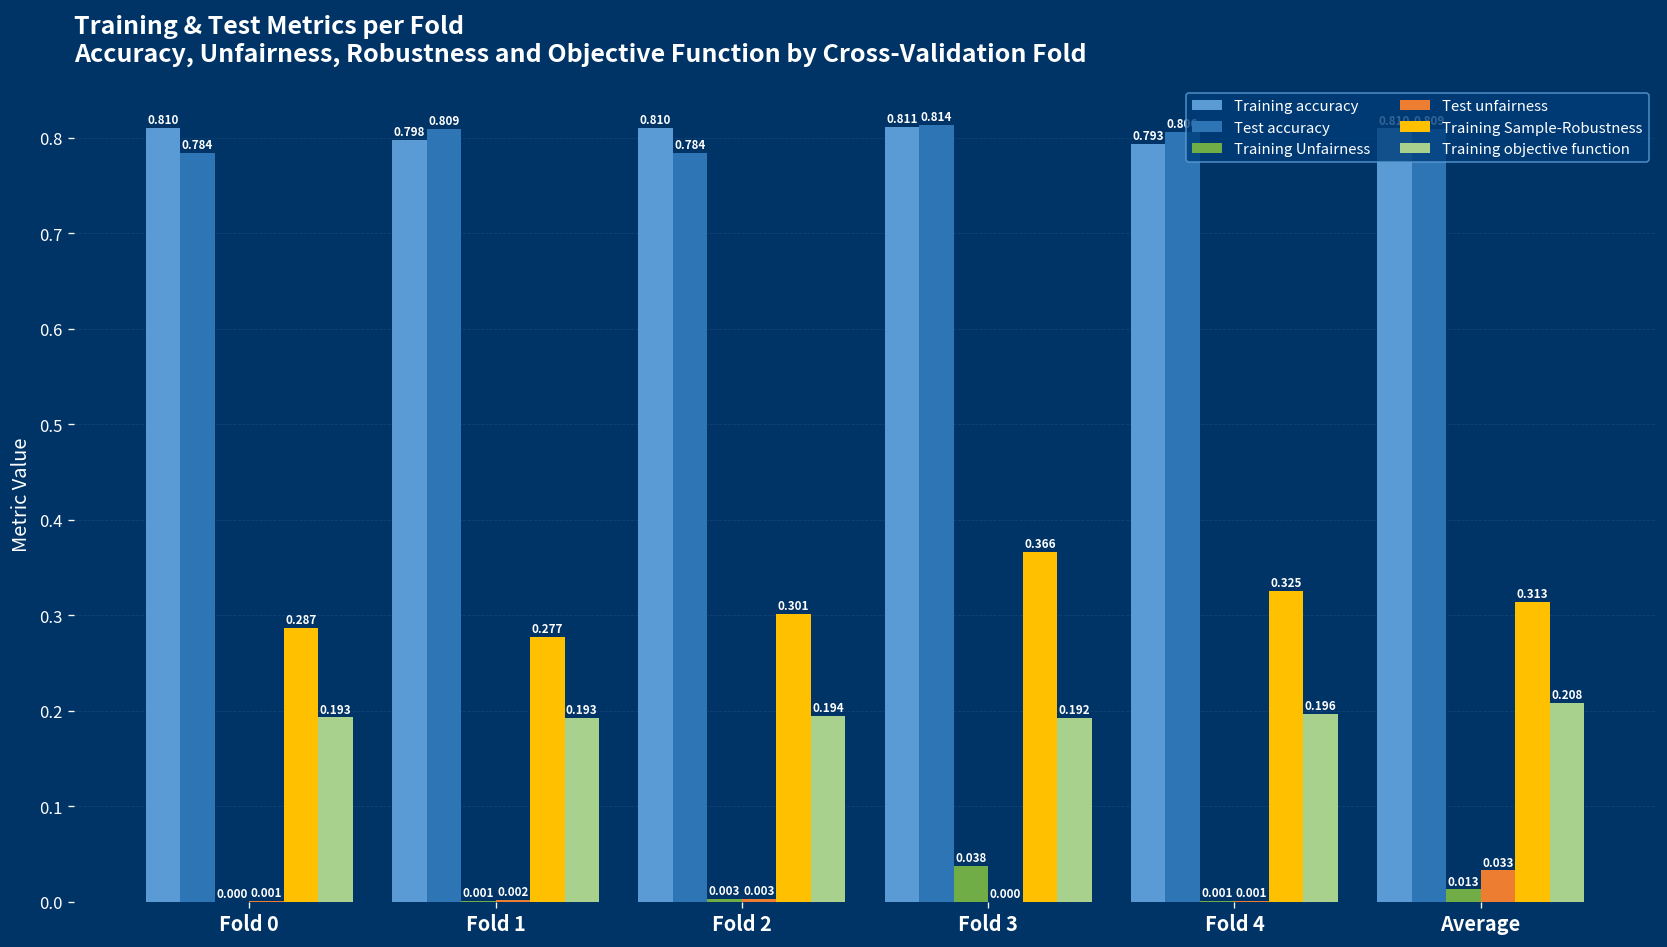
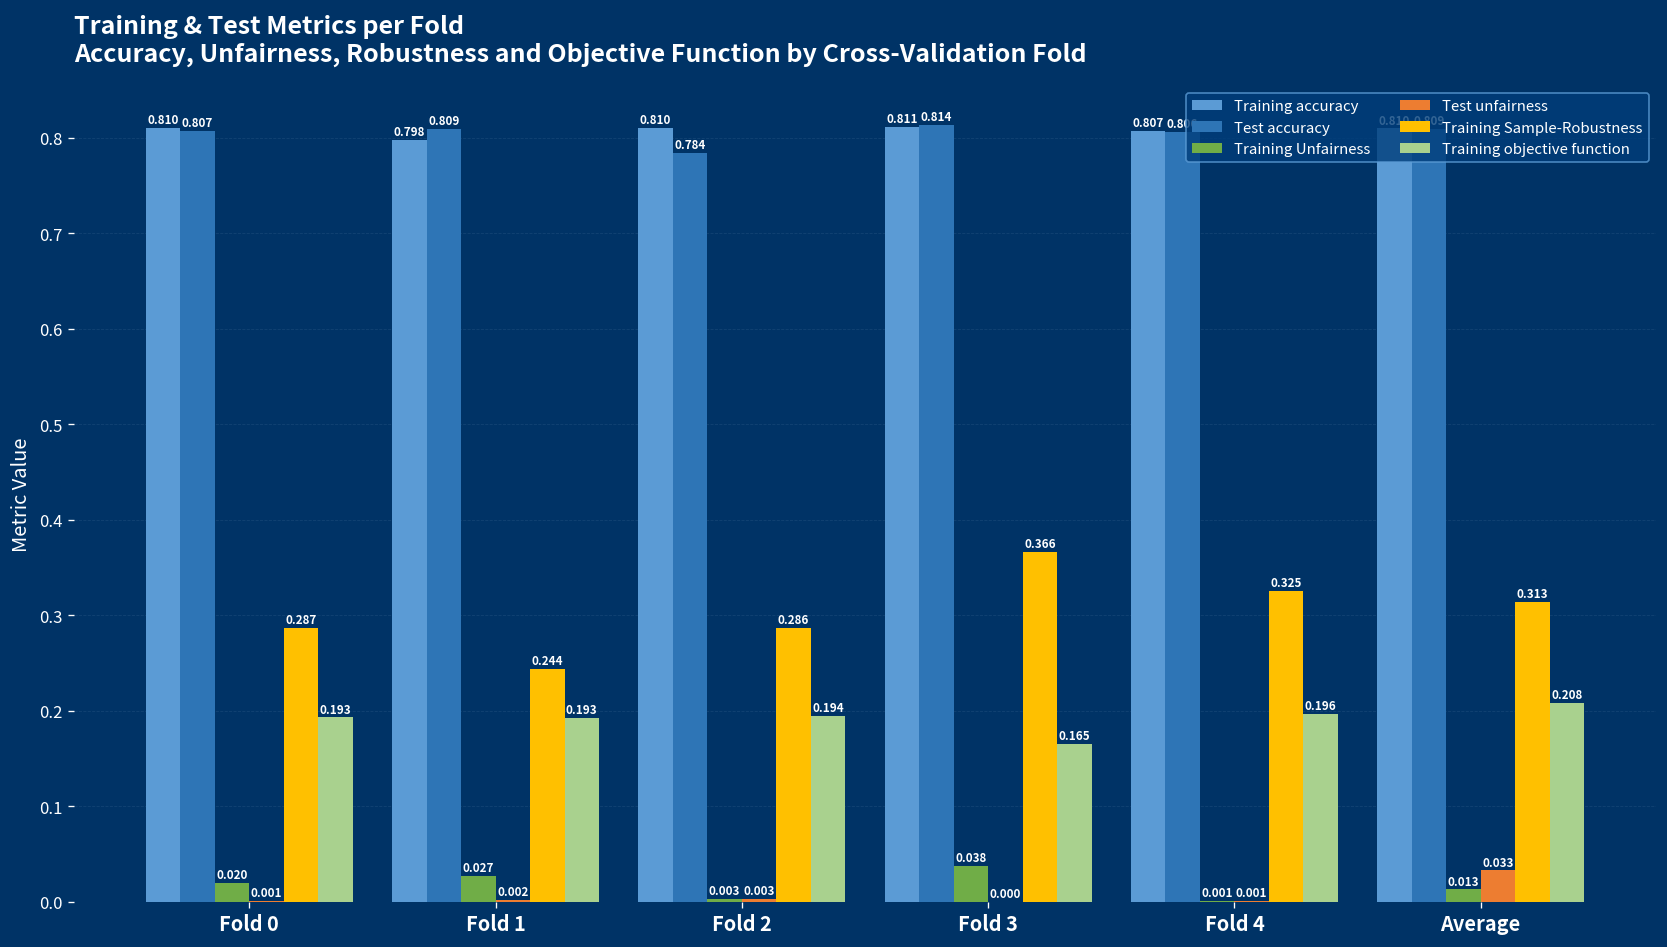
  {
    "Training accuracy": {
      "Fold 0": 0.810,
      "Fold 1": 0.798,
      "Fold 2": 0.810,
      "Fold 3": 0.811,
-     "Fold 4": 0.793
+     "Fold 4": 0.807
    },
    "Test accuracy": {
-     "Fold 0": 0.784,
+     "Fold 0": 0.807,
      "Fold 1": 0.809,
      "Fold 2": 0.784,
      "Fold 3": 0.814
    },
    "Training Unfairness": {
-     "Fold 0": 0.000,
-     "Fold 1": 0.001,
+     "Fold 0": 0.020,
+     "Fold 1": 0.027,
      "Fold 2": 0.003,
      "Fold 3": 0.038,
      "Fold 4": 0.001,
      "Average": 0.013
    },
    "Test unfairness": {
      "Fold 0": 0.001,
      "Fold 1": 0.002,
      "Fold 2": 0.003,
      "Fold 3": 0.000,
      "Fold 4": 0.001,
      "Average": 0.033
    },
    "Training Sample-Robustness": {
      "Fold 0": 0.287,
-     "Fold 1": 0.277,
-     "Fold 2": 0.301,
+     "Fold 1": 0.244,
+     "Fold 2": 0.286,
      "Fold 3": 0.366,
      "Fold 4": 0.325,
      "Average": 0.313
    },
    "Training objective function": {
      "Fold 0": 0.193,
      "Fold 1": 0.193,
      "Fold 2": 0.194,
-     "Fold 3": 0.192,
+     "Fold 3": 0.165,
      "Fold 4": 0.196,
      "Average": 0.208
    }
  }
